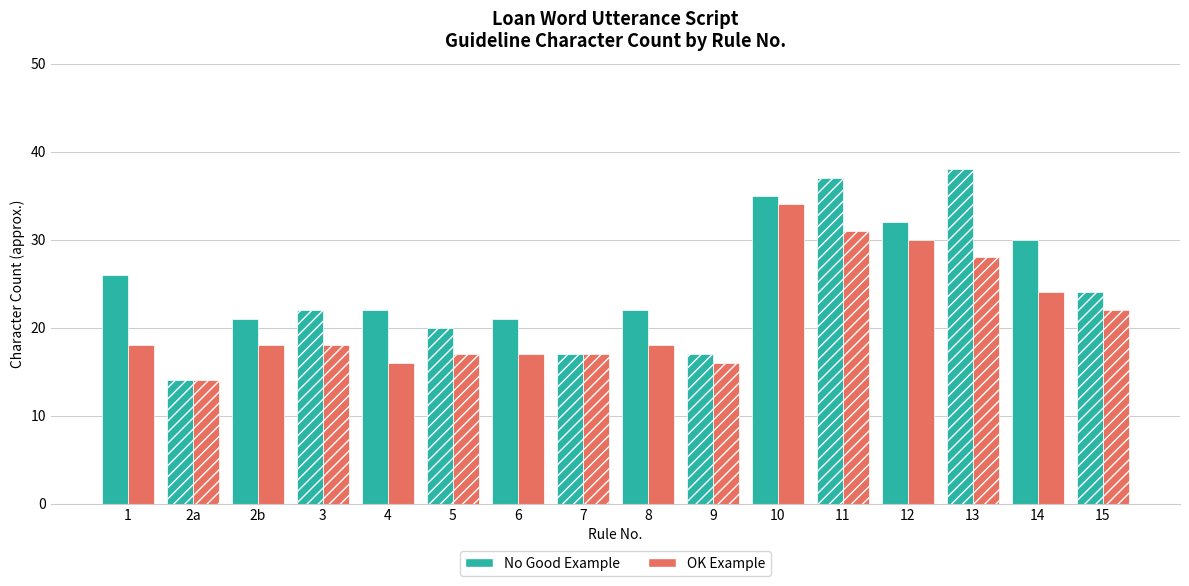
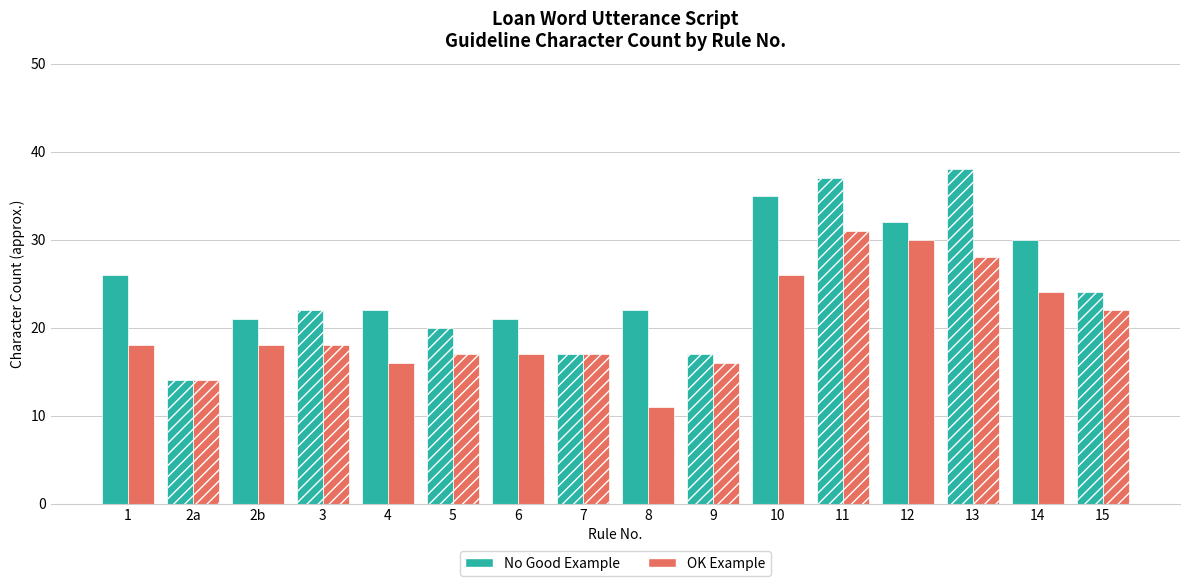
  {
    "No Good Example": {
      "1": 26,
      "2a": 14,
      "2b": 21,
      "3": 22,
      "4": 22,
      "5": 20,
      "6": 21,
      "7": 17,
      "8": 22,
      "9": 17,
      "10": 35,
      "11": 37,
      "12": 32,
      "13": 38,
      "14": 30,
      "15": 24
    },
    "OK Example": {
      "1": 18,
      "2a": 14,
      "2b": 18,
      "3": 18,
      "4": 16,
      "5": 17,
      "6": 17,
      "7": 17,
-     "8": 18,
+     "8": 11,
      "9": 16,
-     "10": 34,
+     "10": 26,
      "11": 31,
      "12": 30,
      "13": 28,
      "14": 24,
      "15": 22
    }
  }
